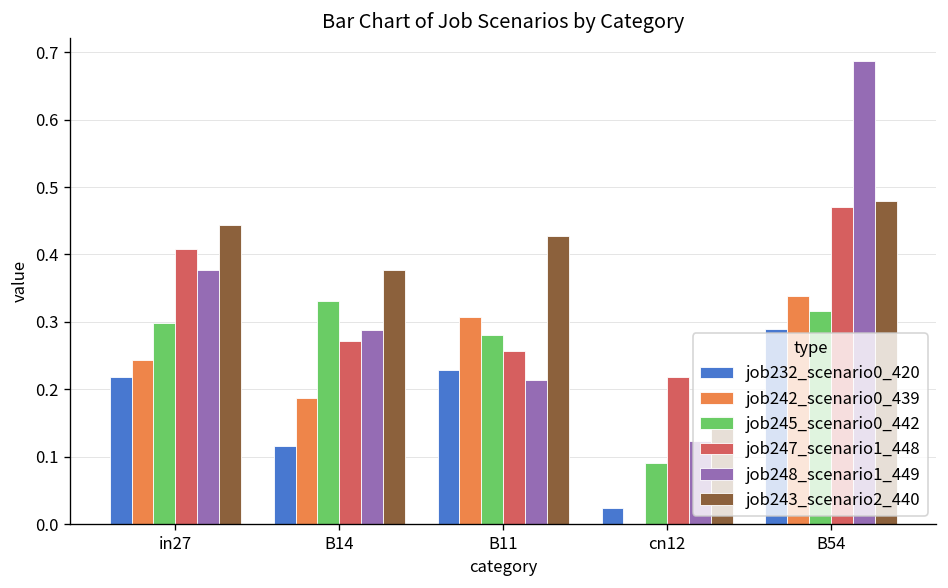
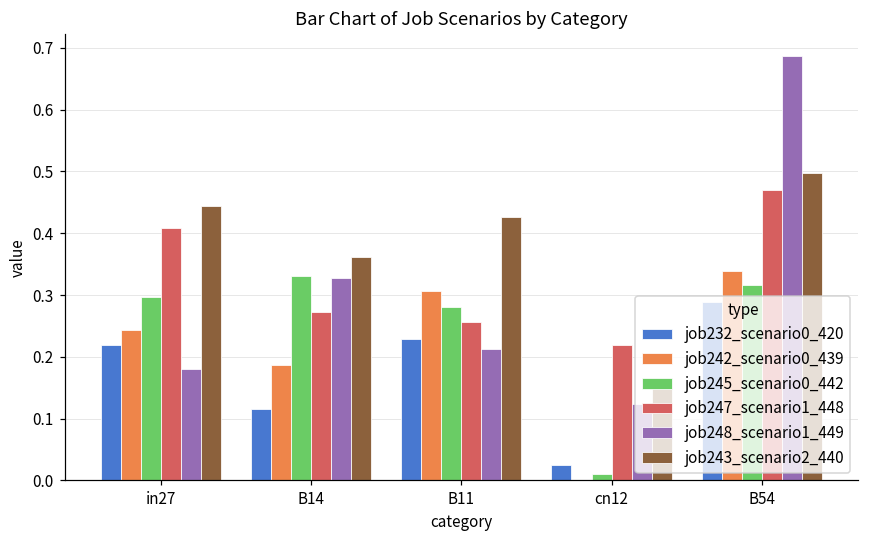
  {
    "job232_scenario0_420": {
      "in27": 0.22,
      "B14": 0.12,
      "B11": 0.23,
      "cn12": 0.02,
      "B54": 0.29
    },
    "job245_scenario0_442": {
      "in27": 0.30,
      "B14": 0.33,
      "B11": 0.28,
-     "cn12": 0.09,
+     "cn12": 0.01,
      "B54": 0.32
    },
    "job248_scenario1_449": {
-     "in27": 0.38,
-     "B14": 0.29,
+     "in27": 0.18,
+     "B14": 0.33,
      "B11": 0.21,
      "B54": 0.69
    },
    "job243_scenario2_440": {
      "in27": 0.44,
-     "B14": 0.38,
+     "B14": 0.36,
      "B11": 0.43,
-     "B54": 0.48
+     "B54": 0.50
    }
  }
